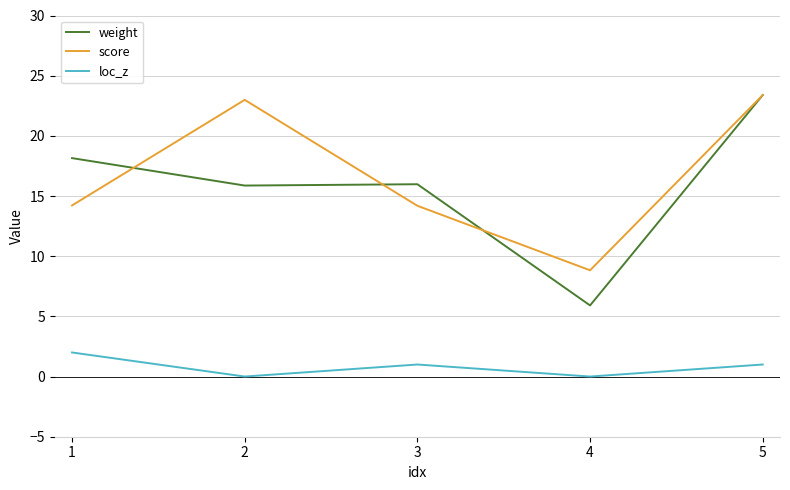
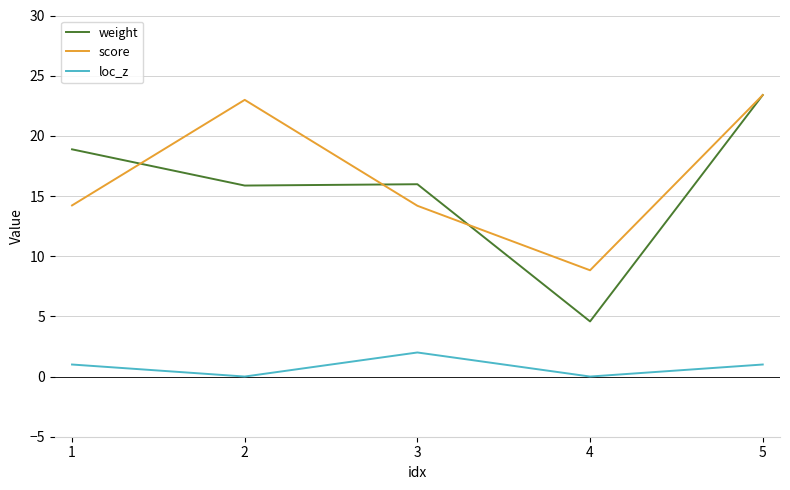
  {
    "weight": {
-     "1": 18.2,
+     "1": 18.9,
      "2": 15.9,
      "3": 16.0,
-     "4": 5.9
+     "4": 4.6
    },
    "score": {
      "1": 14.2,
      "2": 23.0,
      "3": 14.2,
      "4": 8.8
    },
    "loc_z": {
-     "1": 2,
+     "1": 1,
      "2": 0,
-     "3": 1,
+     "3": 2,
      "4": 0,
      "5": 1
    }
  }
